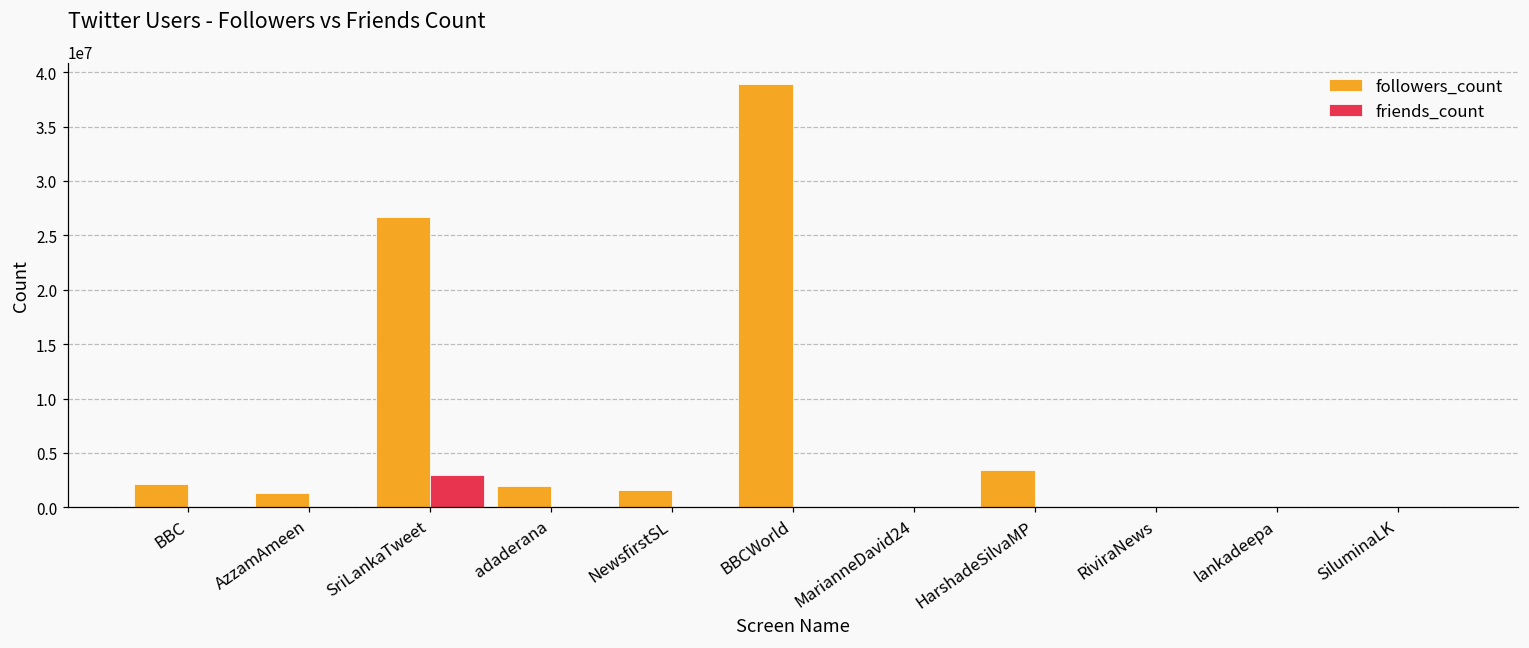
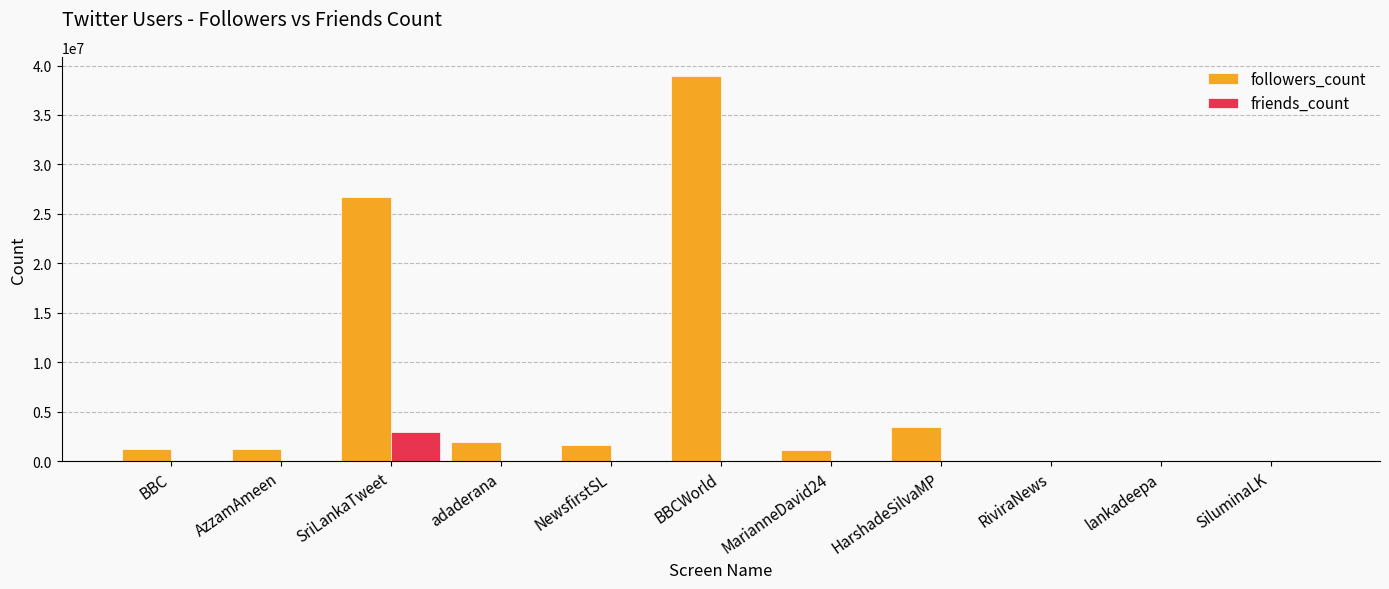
  {
    "followers_count": {
-     "BBC": 2000000,
+     "BBC": 1000000,
      "AzzamAmeen": 1000000,
      "SriLankaTweet": 27000000,
      "adaderana": 2000000,
      "NewsfirstSL": 2000000,
      "BBCWorld": 39000000,
-     "MarianneDavid24": 0,
+     "MarianneDavid24": 1000000,
      "HarshadeSilvaMP": 3000000
    },
    "friends_count": {
      "SriLankaTweet": 3000000,
      "lankadeepa": 0
    }
  }
